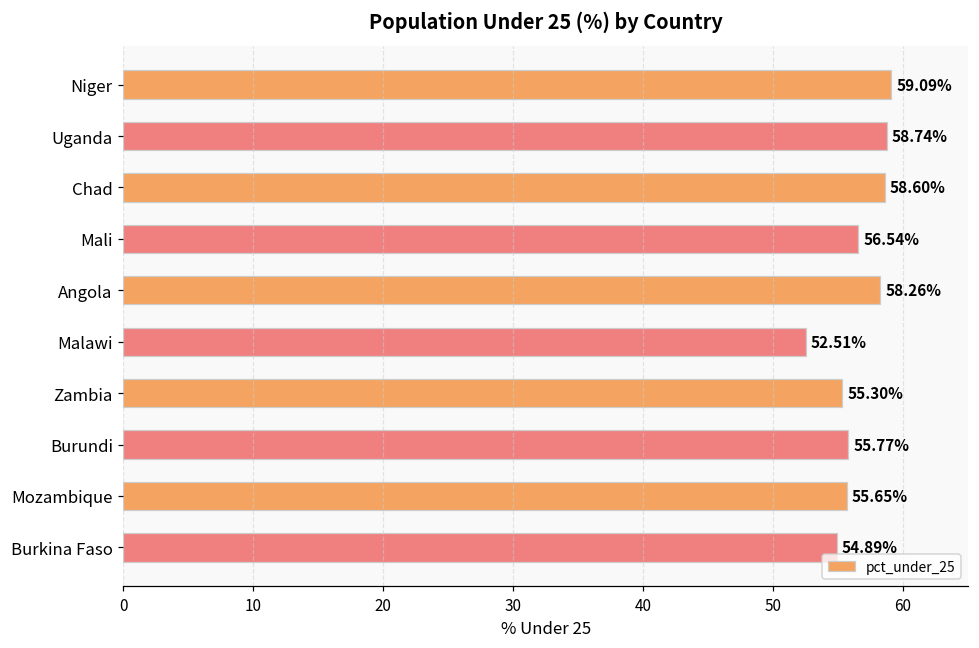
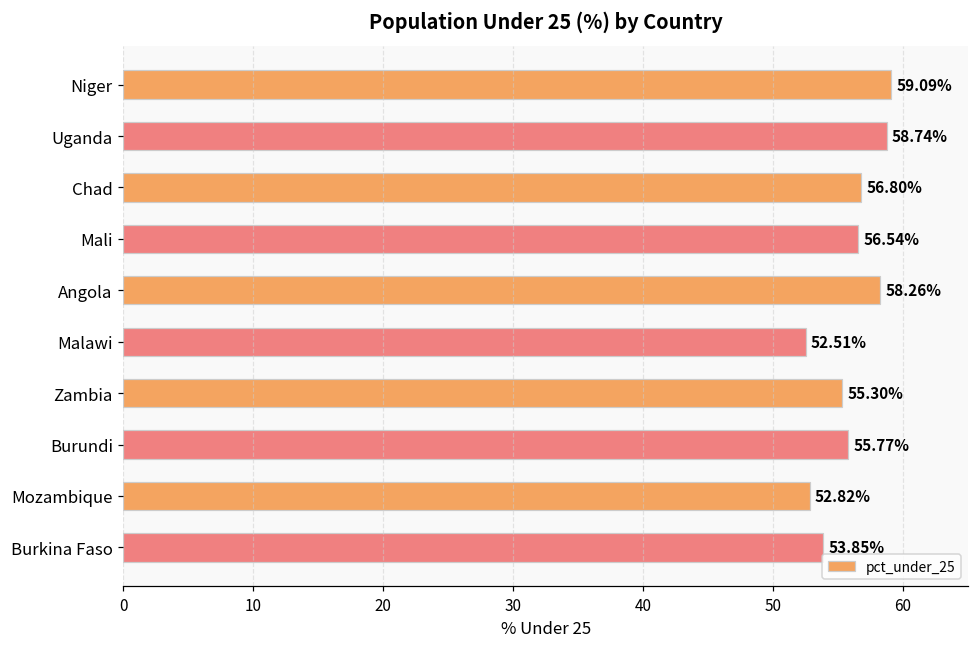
  {
    "Niger": "59.09%",
    "Uganda": "58.74%",
-   "Chad": "58.60%",
+   "Chad": "56.80%",
    "Mali": "56.54%",
    "Angola": "58.26%",
    "Malawi": "52.51%",
    "Zambia": "55.30%",
    "Burundi": "55.77%",
-   "Mozambique": "55.65%",
-   "Burkina Faso": "54.89%"
+   "Mozambique": "52.82%",
+   "Burkina Faso": "53.85%"
  }
